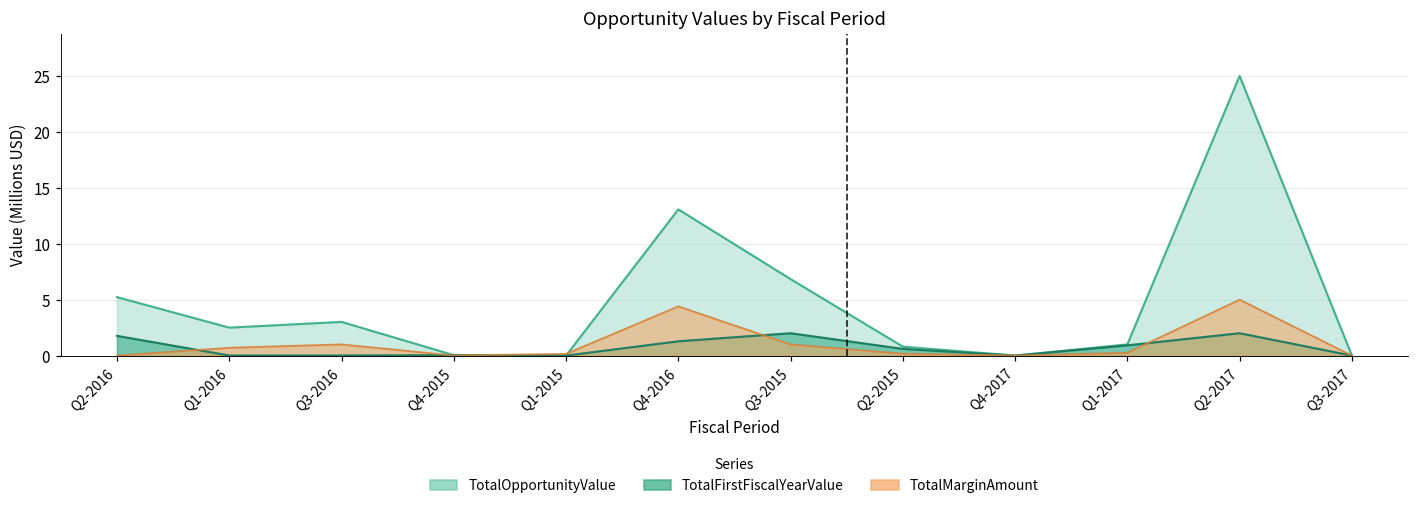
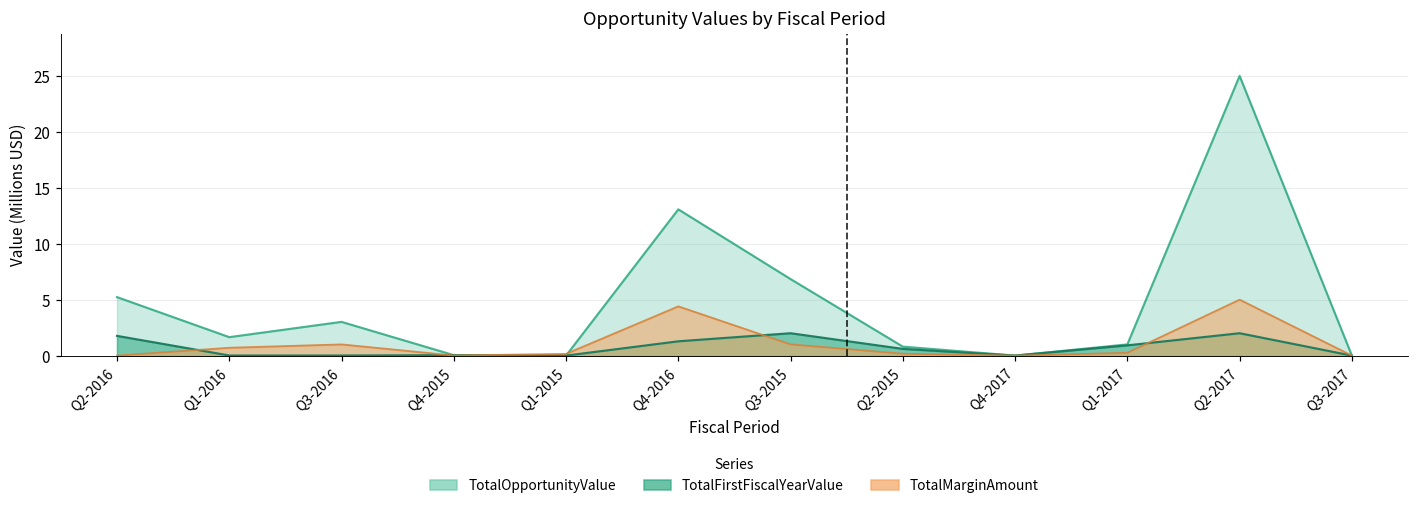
  {
    "TotalOpportunityValue": {
      "Q2-2016": 5.2,
-     "Q1-2016": 2.5,
+     "Q1-2016": 1.6,
      "Q3-2016": 3.0,
      "Q4-2016": 13.1,
      "Q3-2015": 6.8,
      "Q2-2017": 25.0
    },
    "TotalFirstFiscalYearValue": {
      "Q2-2016": 1.8,
      "Q1-2016": 0.0,
      "Q3-2016": 0.0,
      "Q4-2016": 1.3,
      "Q3-2015": 2.0,
      "Q2-2017": 2.0
    },
    "TotalMarginAmount": {
      "Q2-2016": 0.0,
      "Q1-2016": 0.7,
      "Q3-2016": 1.0,
      "Q4-2016": 4.4,
      "Q3-2015": 1.0,
      "Q2-2015": 0.2,
      "Q1-2017": 0.3,
      "Q2-2017": 5.0
    }
  }
